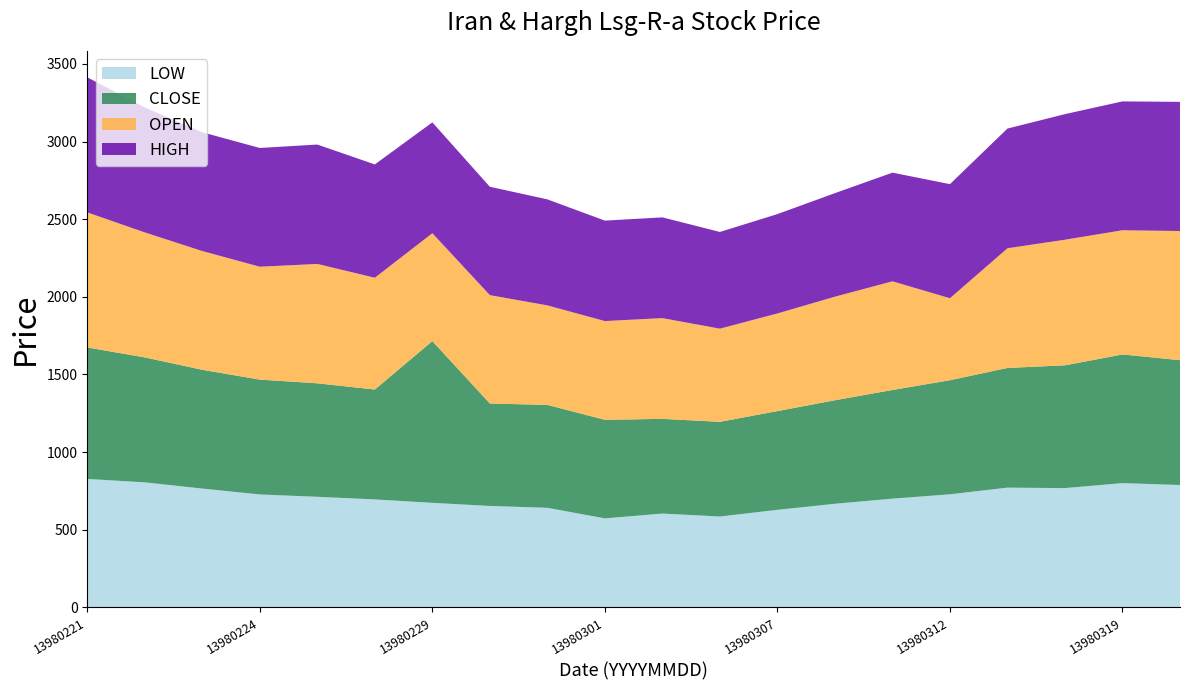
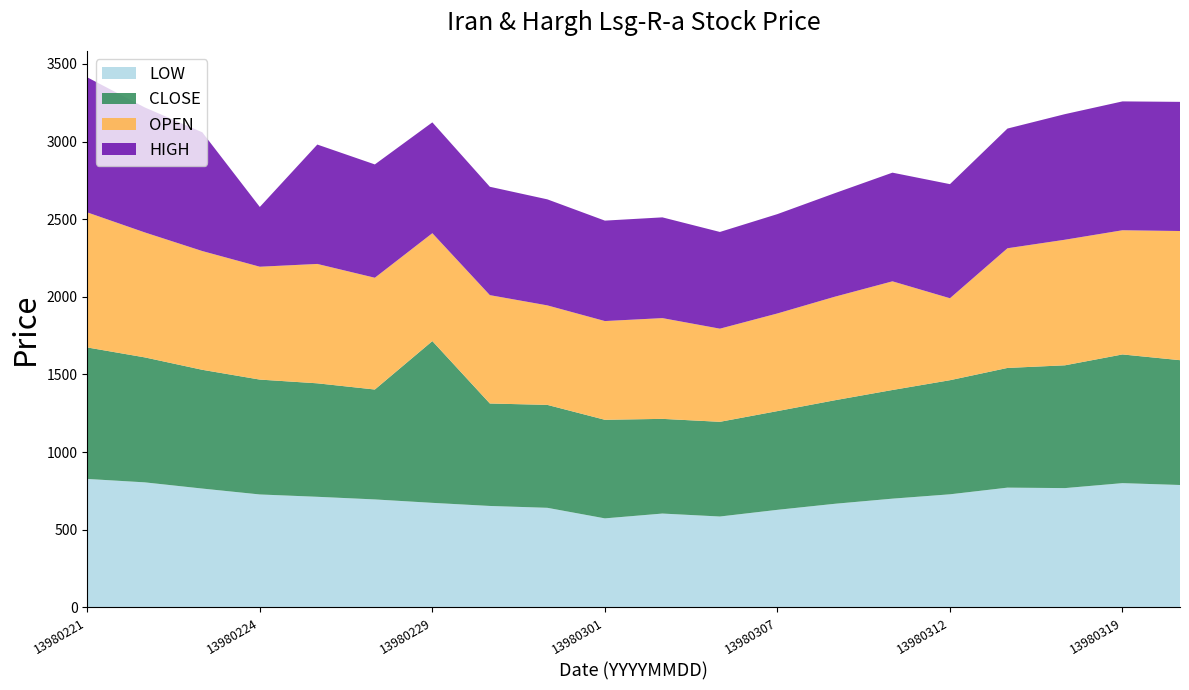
  {
    "LOW": {
      "13980221": 830,
      "13980224": 730,
      "13980229": 670,
      "13980301": 570,
      "13980307": 630,
      "13980312": 730,
      "13980319": 800
    },
    "CLOSE": {
      "13980221": 850,
      "13980224": 740,
      "13980229": 1040,
      "13980301": 640,
      "13980307": 640,
      "13980312": 740,
      "13980319": 830
    },
    "OPEN": {
      "13980221": 870,
      "13980224": 730,
      "13980229": 700,
      "13980301": 640,
      "13980307": 630,
      "13980312": 530,
      "13980319": 800
    },
    "HIGH": {
      "13980221": 870,
-     "13980224": 770,
+     "13980224": 390,
      "13980229": 710,
      "13980301": 650,
      "13980307": 640,
      "13980312": 740,
      "13980319": 830
    }
  }
